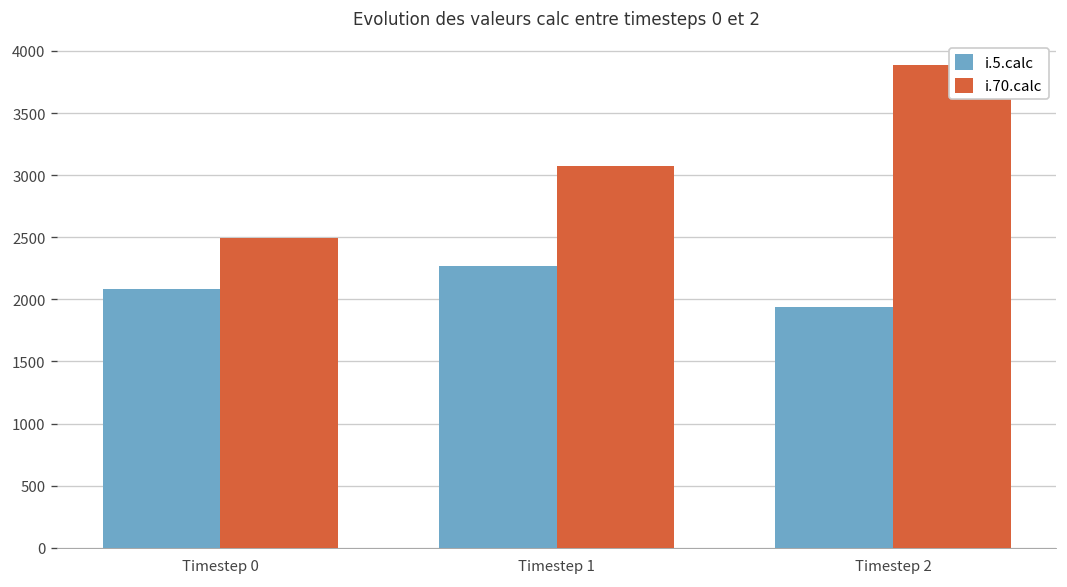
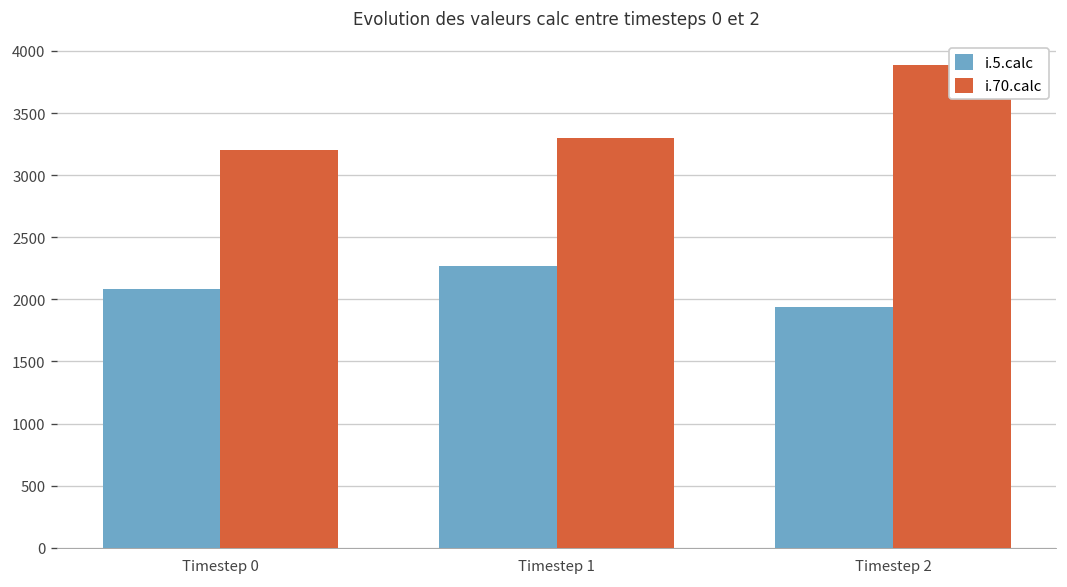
  {
    "i.5.calc": {
      "Timestep 0": 2080,
      "Timestep 1": 2270,
      "Timestep 2": 1940
    },
    "i.70.calc": {
-     "Timestep 0": 2490,
-     "Timestep 1": 3070
+     "Timestep 0": 3200,
+     "Timestep 1": 3300
    }
  }
